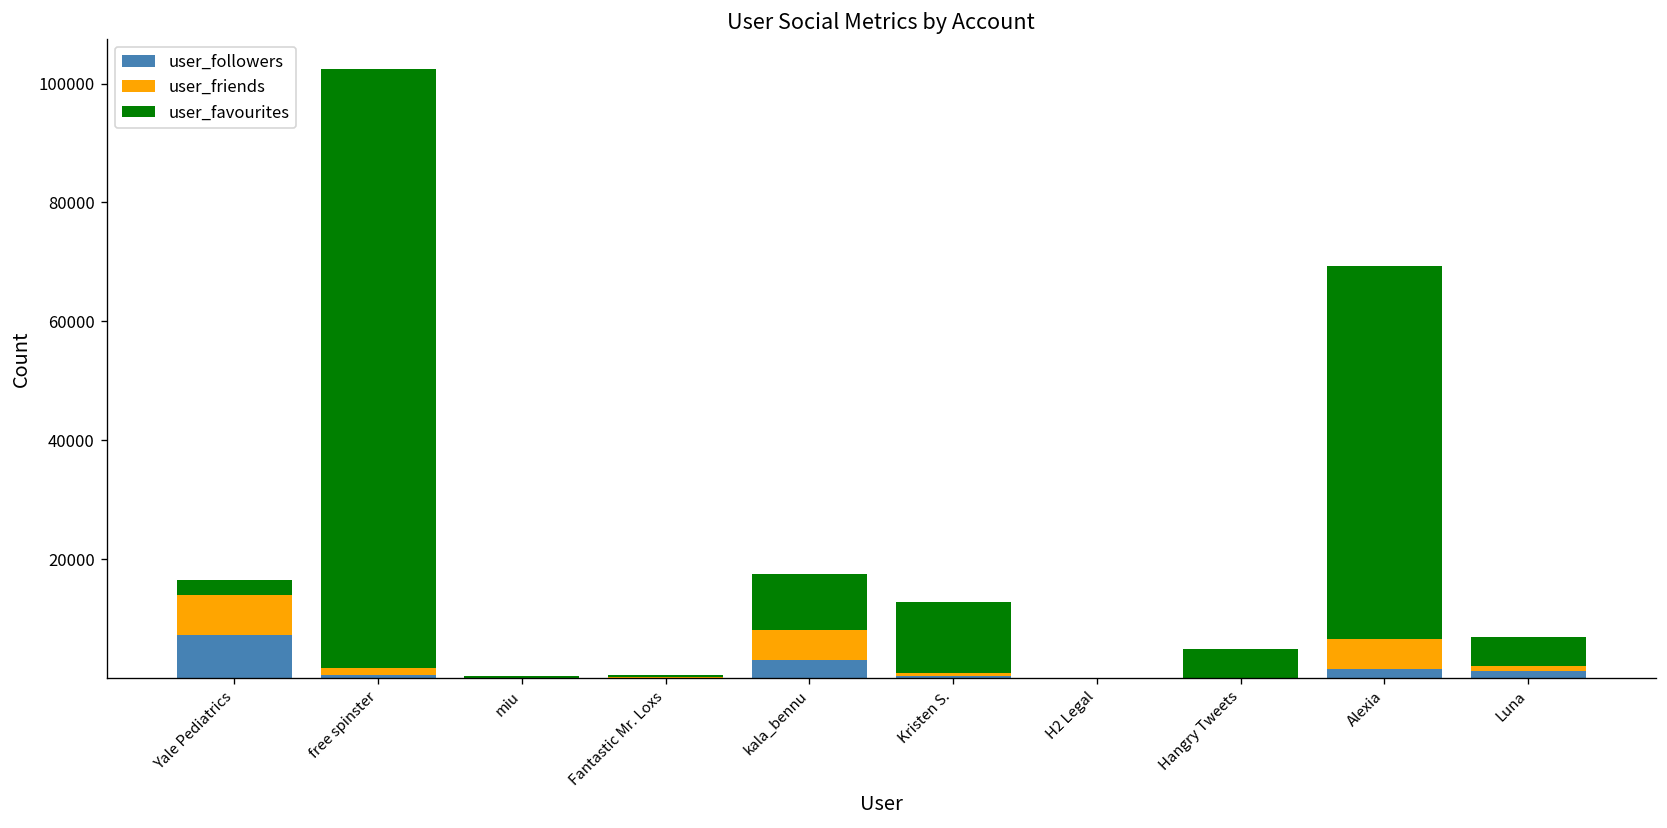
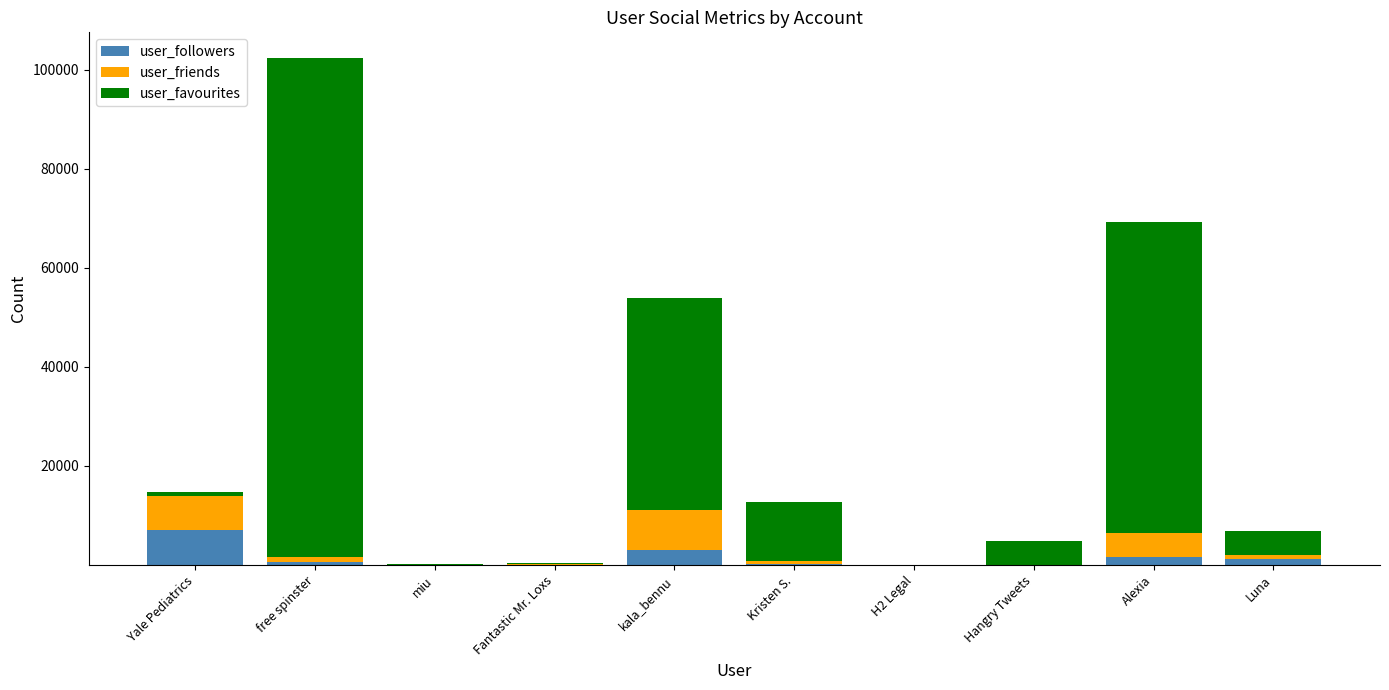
  {
    "user_followers": {
      "Yale Pediatrics": 7000,
      "free spinster": 1000,
      "kala_bennu": 3000,
      "H2 Legal": 0,
      "Alexia": 2000,
      "Luna": 1000
    },
    "user_friends": {
      "Yale Pediatrics": 7000,
      "free spinster": 1000,
-     "kala_bennu": 5000,
+     "kala_bennu": 8000,
      "Kristen S.": 1000,
      "H2 Legal": 0,
      "Alexia": 5000,
      "Luna": 1000
    },
    "user_favourites": {
-     "Yale Pediatrics": 3000,
+     "Yale Pediatrics": 1000,
      "free spinster": 101000,
-     "kala_bennu": 9000,
+     "kala_bennu": 43000,
      "Kristen S.": 12000,
      "H2 Legal": 0,
      "Hangry Tweets": 5000,
      "Alexia": 63000,
      "Luna": 5000
    }
  }
